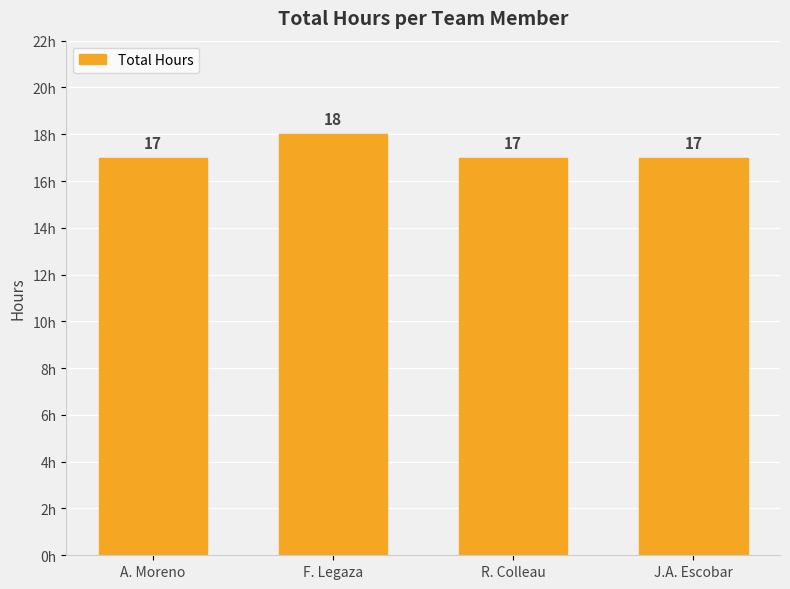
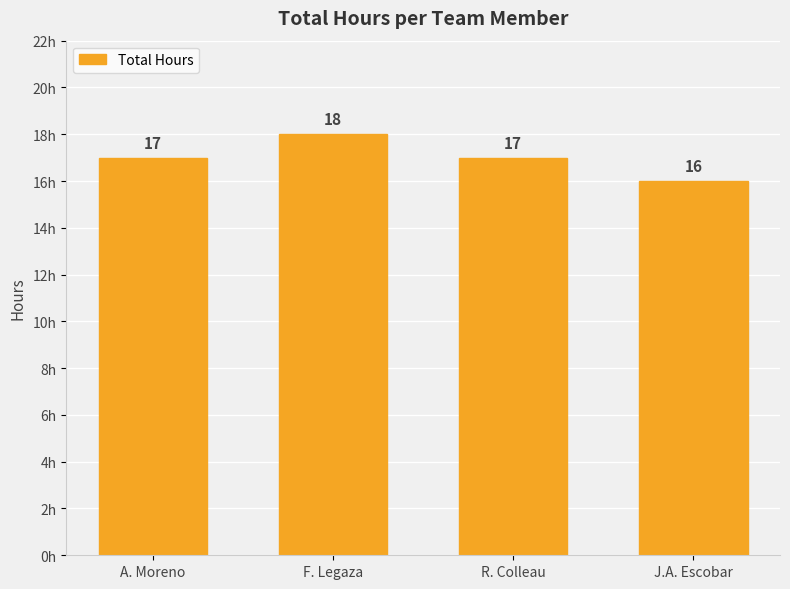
  {
    "A. Moreno": 17,
    "F. Legaza": 18,
    "R. Colleau": 17,
-   "J.A. Escobar": 17
+   "J.A. Escobar": 16
  }
